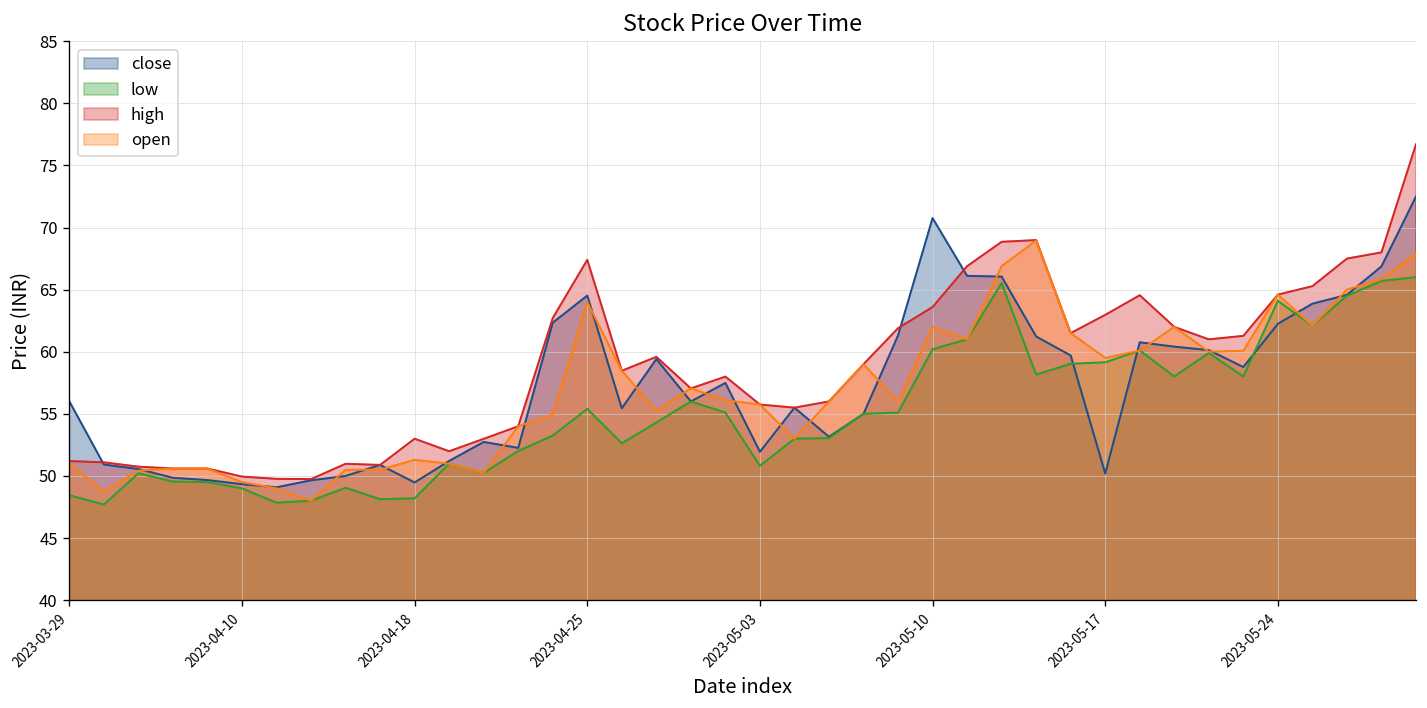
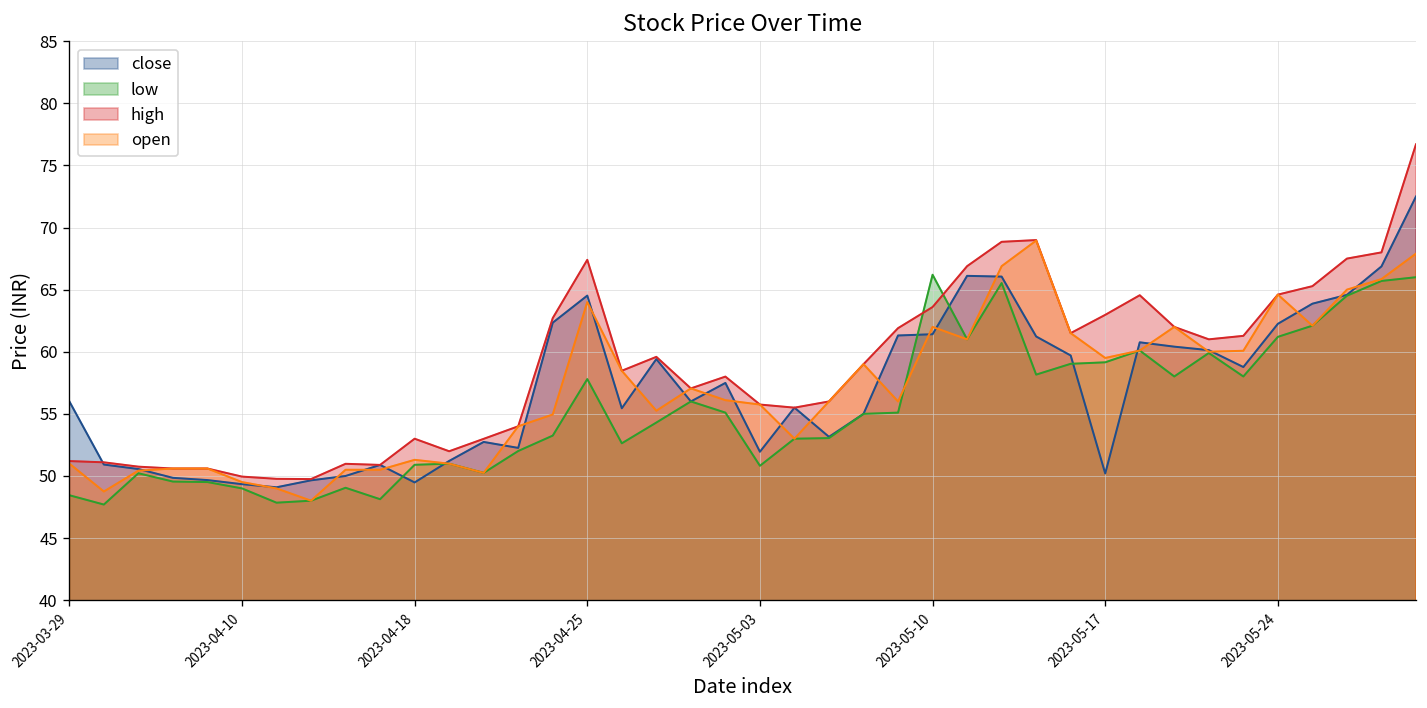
  {
    "close": {
      "2023-03-29": 56.0,
      "2023-04-18": 49.5,
      "2023-04-25": 64.5,
      "2023-05-03": 52.0,
-     "2023-05-10": 70.8,
+     "2023-05-10": 61.4,
      "2023-05-17": 50.2,
      "2023-05-24": 62.3
    },
    "low": {
      "2023-03-29": 48.5,
      "2023-04-10": 49.0,
-     "2023-04-18": 48.2,
-     "2023-04-25": 55.4,
+     "2023-04-18": 50.9,
+     "2023-04-25": 57.8,
      "2023-05-03": 50.8,
-     "2023-05-10": 60.2,
+     "2023-05-10": 66.2,
      "2023-05-17": 59.2,
-     "2023-05-24": 64.1
+     "2023-05-24": 61.2
    }
  }
